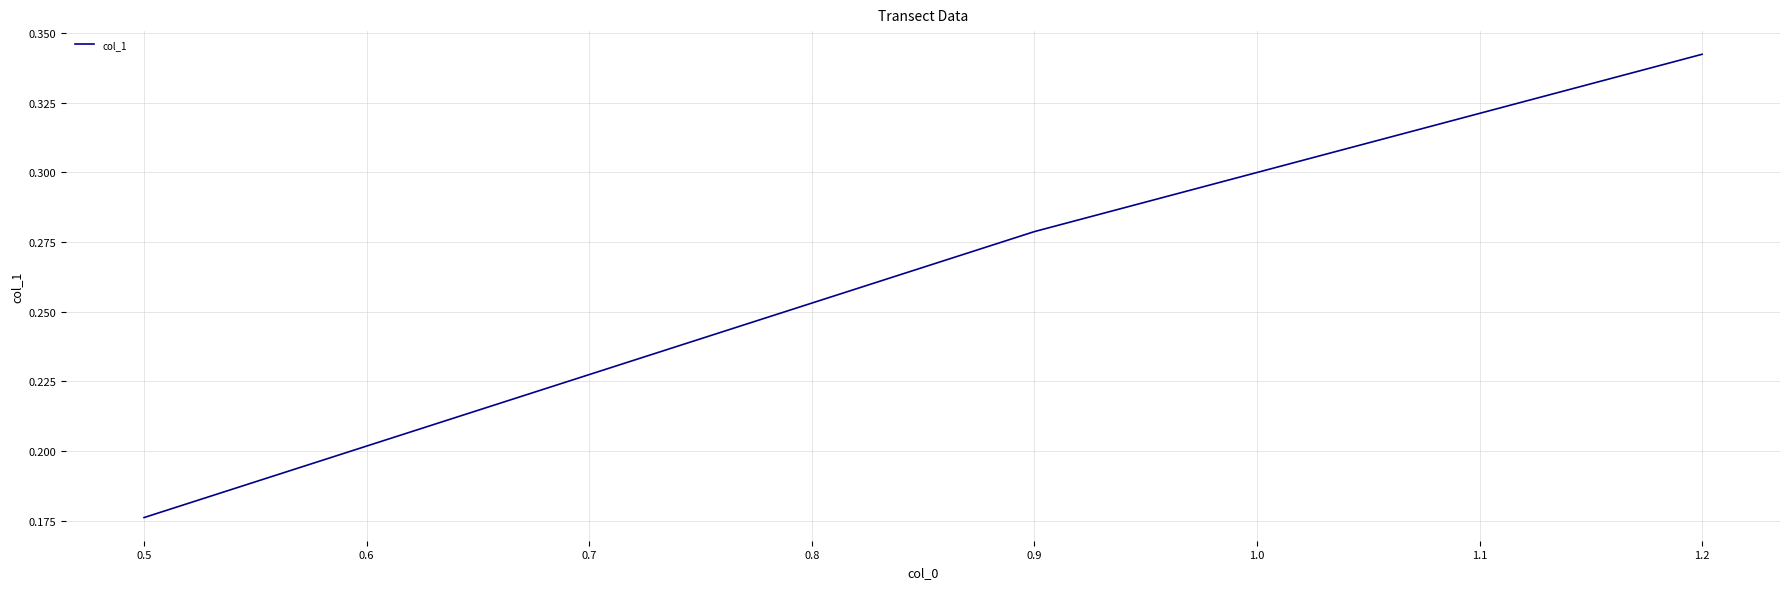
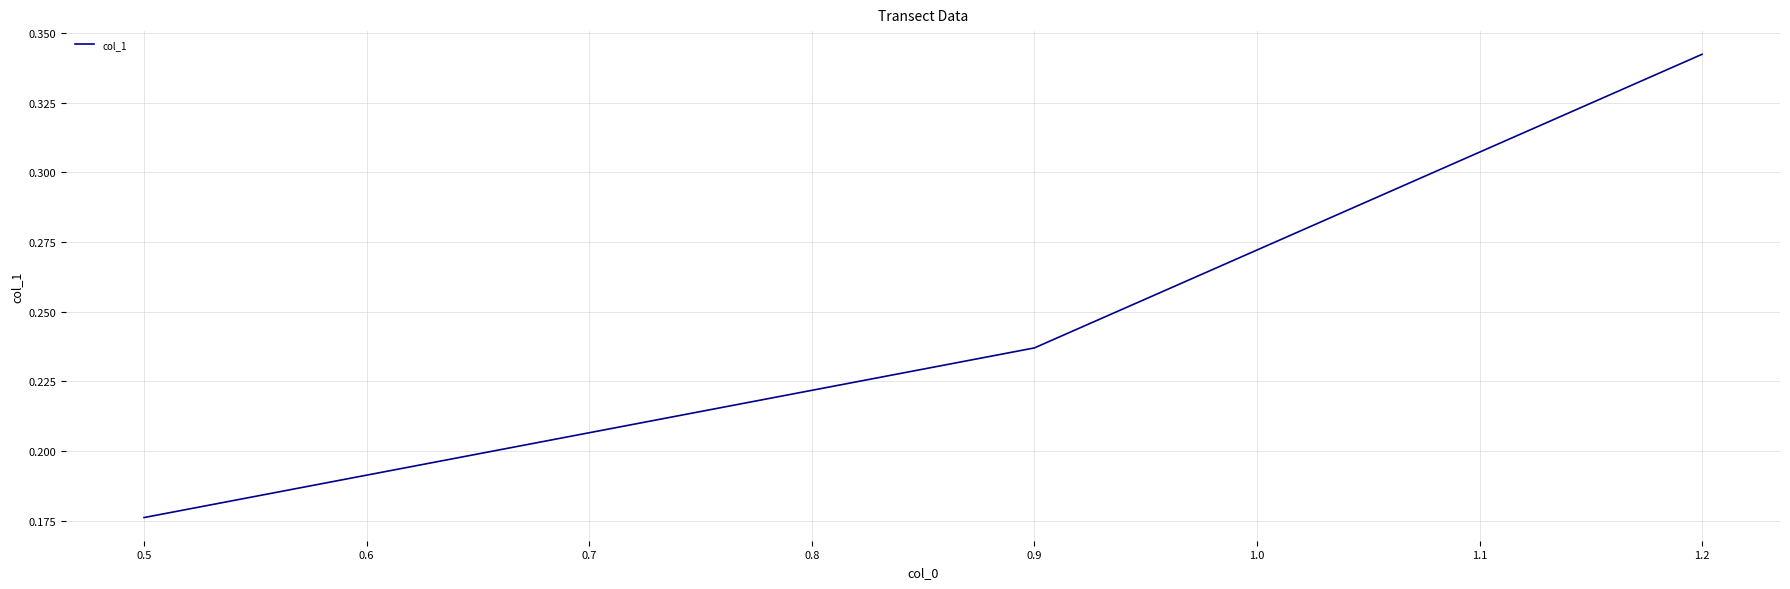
  {
    "0.5": 0.176,
-   "0.9": 0.279,
+   "0.9": 0.237,
    "1.2": 0.342
  }
